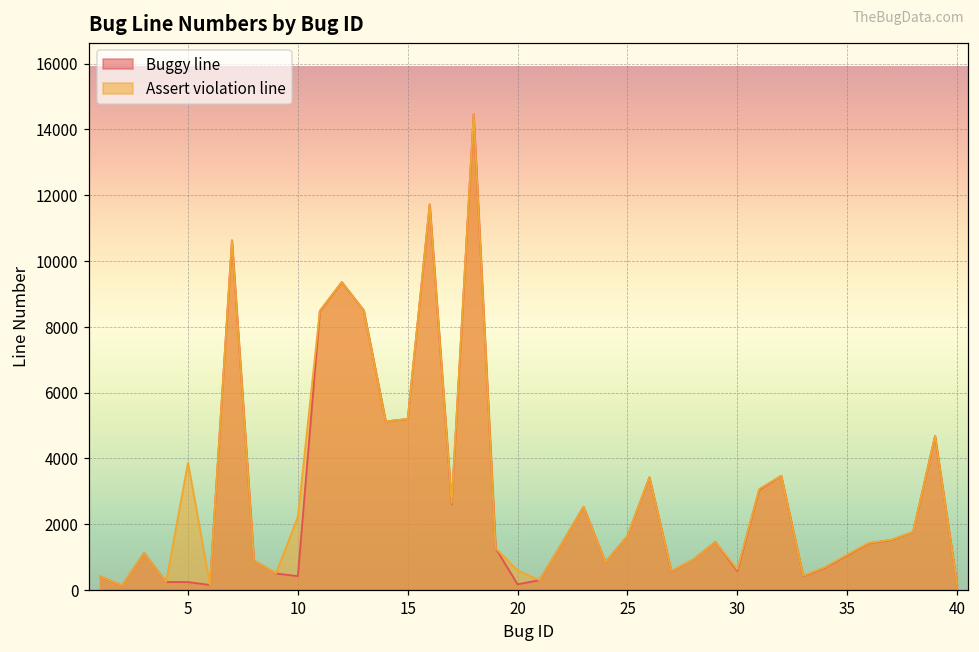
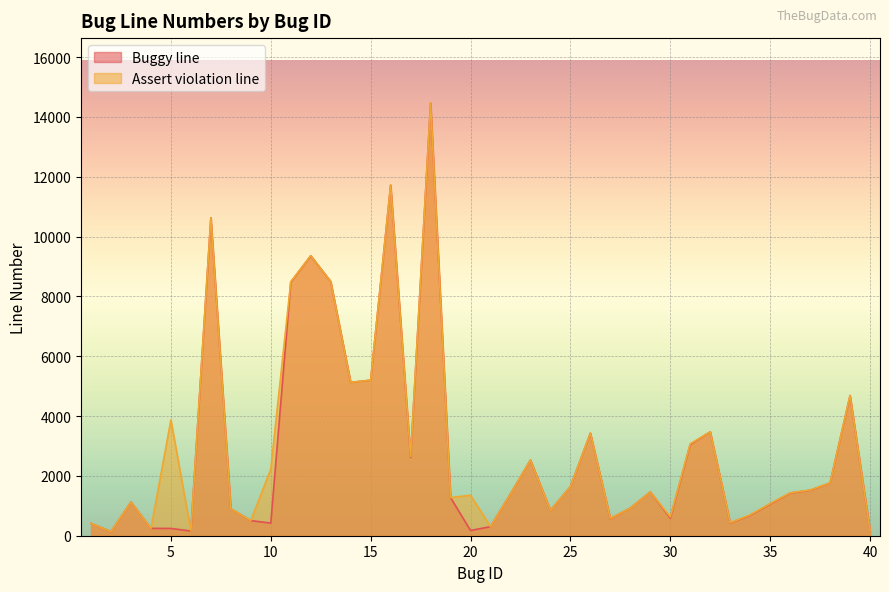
  {
    "Buggy line": {
      "5": 200,
      "10": 400,
      "20": 200
    },
    "Assert violation line": {
      "5": 3900,
      "10": 2200,
-     "20": 600
+     "20": 1400
    }
  }
